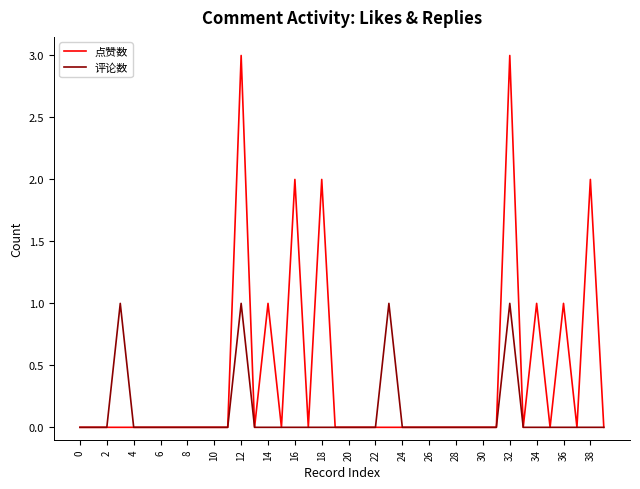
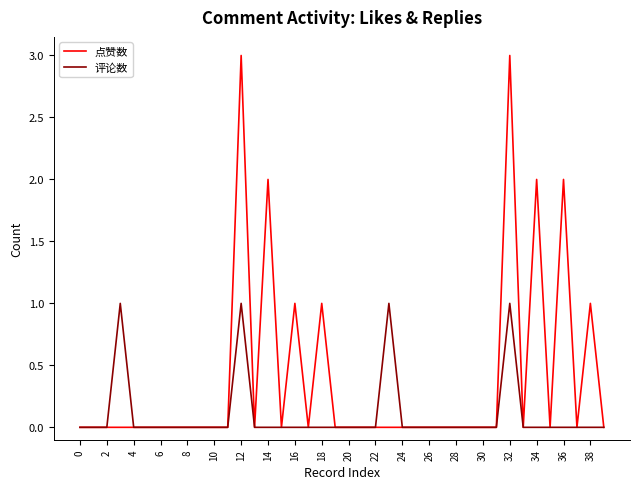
  {
    "点赞数": {
      "12": 3,
-     "14": 1,
-     "16": 2,
-     "18": 2,
+     "14": 2,
+     "16": 1,
+     "18": 1,
      "32": 3,
-     "34": 1,
-     "36": 1,
-     "38": 2
+     "34": 2,
+     "36": 2,
+     "38": 1
    },
    "评论数": {
      "12": 1,
      "14": 0,
      "16": 0,
      "18": 0,
      "32": 1,
      "34": 0,
      "36": 0,
      "38": 0
    }
  }
